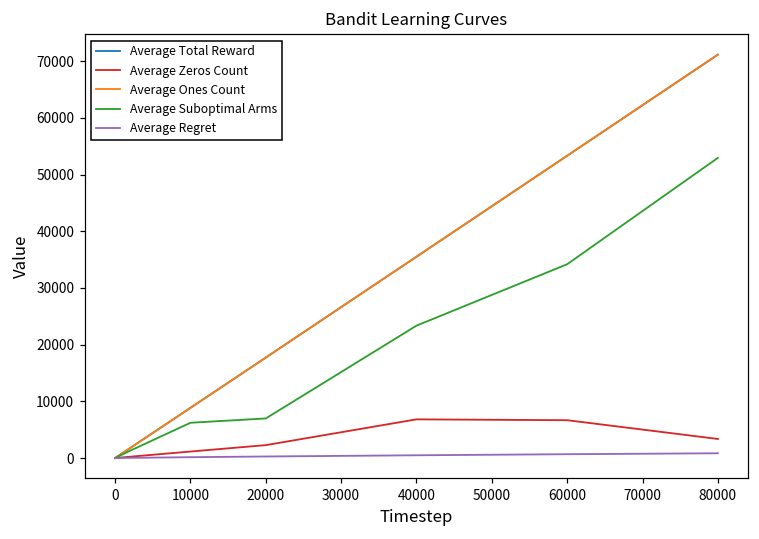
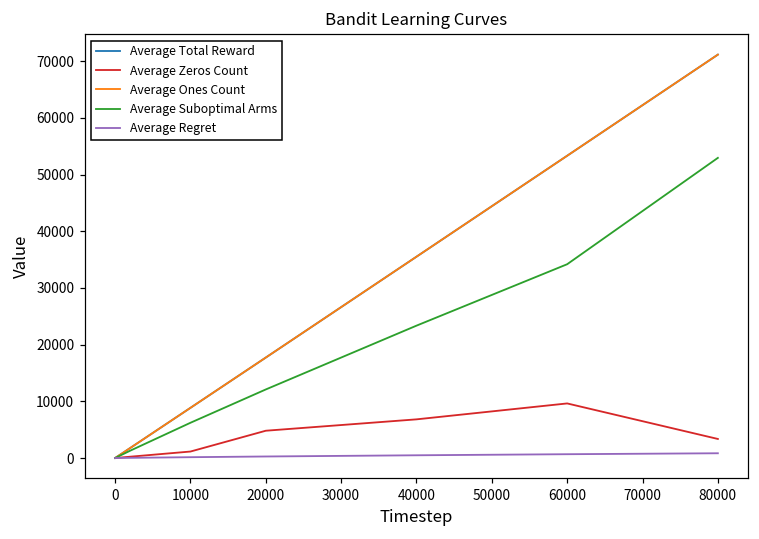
  {
    "Average Ones Count": {
      "10000": 9000,
      "20000": 18000,
      "40000": 36000,
      "60000": 53000,
      "80000": 71000
    },
    "Average Zeros Count": {
      "10000": 1000,
-     "20000": 2000,
+     "20000": 5000,
      "40000": 7000,
-     "60000": 7000,
+     "60000": 10000,
      "80000": 3000
    },
    "Average Suboptimal Arms": {
      "10000": 6000,
-     "20000": 7000,
+     "20000": 12000,
      "40000": 23000,
      "60000": 34000,
      "80000": 53000
    },
    "Average Regret": {
      "10000": 0,
      "20000": 0,
      "40000": 0,
      "60000": 1000,
      "80000": 1000
    }
  }
